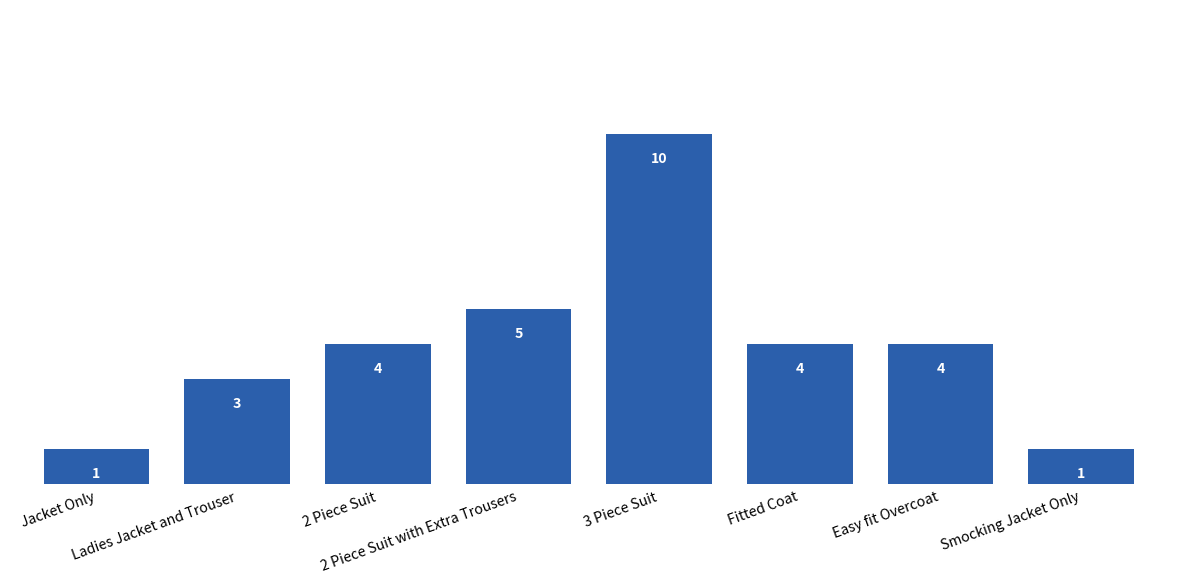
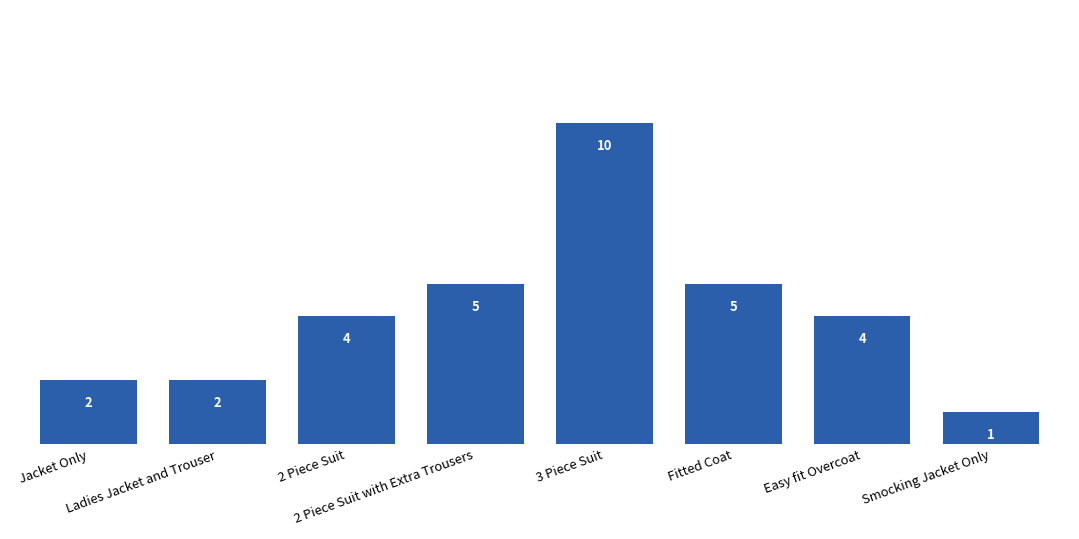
  {
-   "Jacket Only": 1,
-   "Ladies Jacket and Trouser": 3,
+   "Jacket Only": 2,
+   "Ladies Jacket and Trouser": 2,
    "2 Piece Suit": 4,
    "2 Piece Suit with Extra Trousers": 5,
    "3 Piece Suit": 10,
-   "Fitted Coat": 4,
+   "Fitted Coat": 5,
    "Easy fit Overcoat": 4,
    "Smocking Jacket Only": 1
  }
